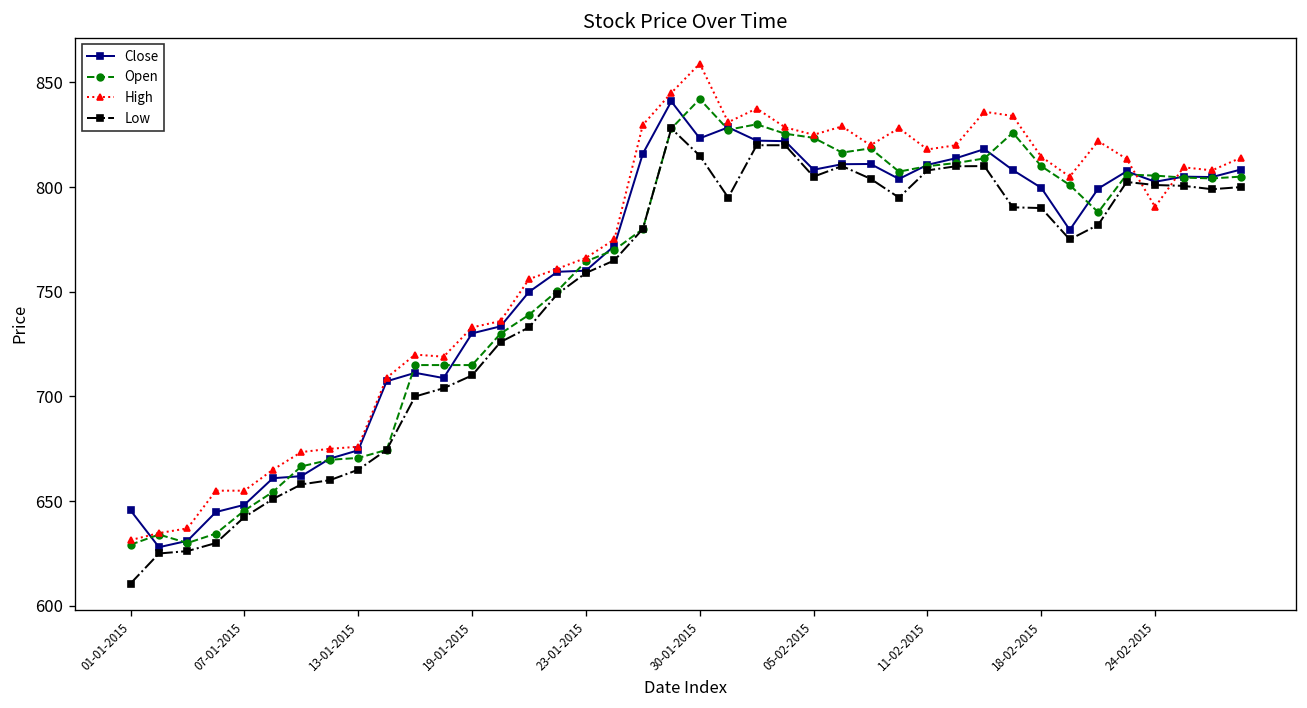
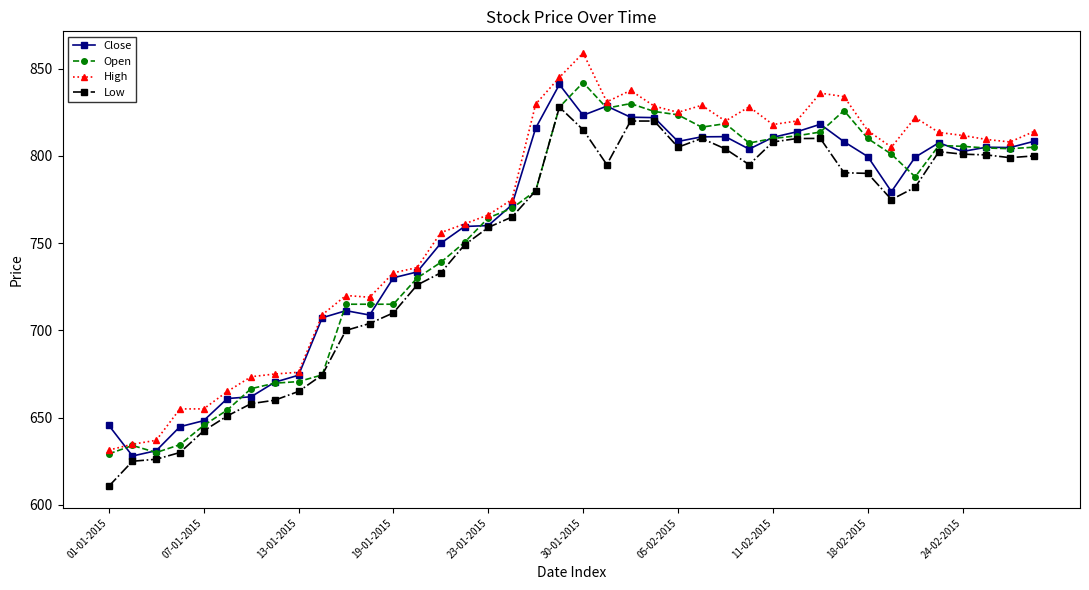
  {
    "Close": {
      "01-01-2015": 646,
      "07-01-2015": 648,
      "13-01-2015": 674,
      "19-01-2015": 730,
      "30-01-2015": 823,
      "05-02-2015": 808,
      "18-02-2015": 800,
      "24-02-2015": 803
    },
    "Open": {
      "01-01-2015": 629,
      "07-01-2015": 646,
      "13-01-2015": 671,
      "19-01-2015": 715,
      "23-01-2015": 765,
      "30-01-2015": 842,
      "18-02-2015": 810,
      "24-02-2015": 806
    },
    "High": {
      "01-01-2015": 631,
      "07-01-2015": 655,
      "13-01-2015": 676,
      "19-01-2015": 733,
      "23-01-2015": 766,
      "30-01-2015": 859,
      "11-02-2015": 818,
      "18-02-2015": 815,
-     "24-02-2015": 791
+     "24-02-2015": 812
    },
    "Low": {
      "01-01-2015": 611,
      "07-01-2015": 642,
      "13-01-2015": 665,
      "19-01-2015": 710,
      "30-01-2015": 815,
      "05-02-2015": 805,
      "11-02-2015": 808,
      "18-02-2015": 790,
      "24-02-2015": 801
    }
  }
